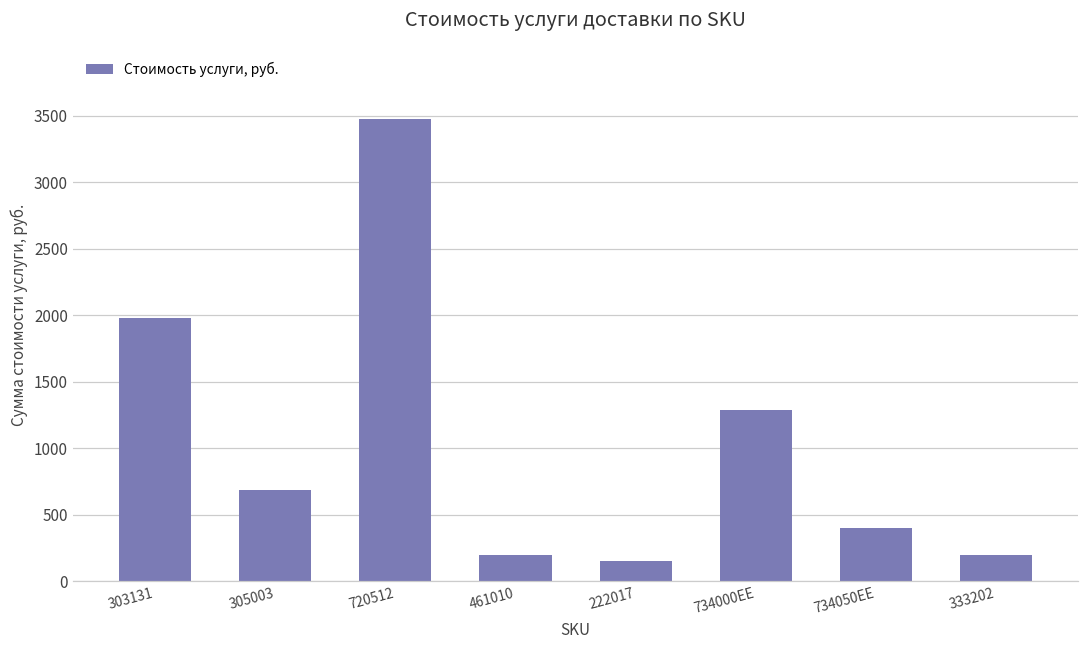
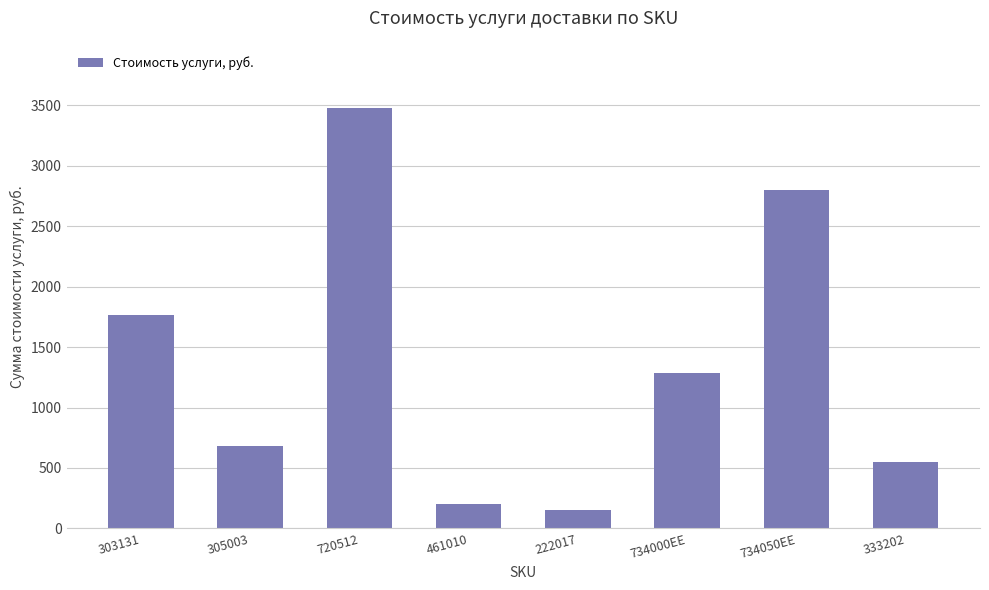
  {
-   "303131": 1980,
+   "303131": 1770,
    "305003": 690,
    "720512": 3480,
    "461010": 200,
    "222017": 150,
    "734000EE": 1290,
-   "734050EE": 400,
-   "333202": 200
+   "734050EE": 2800,
+   "333202": 550
  }
